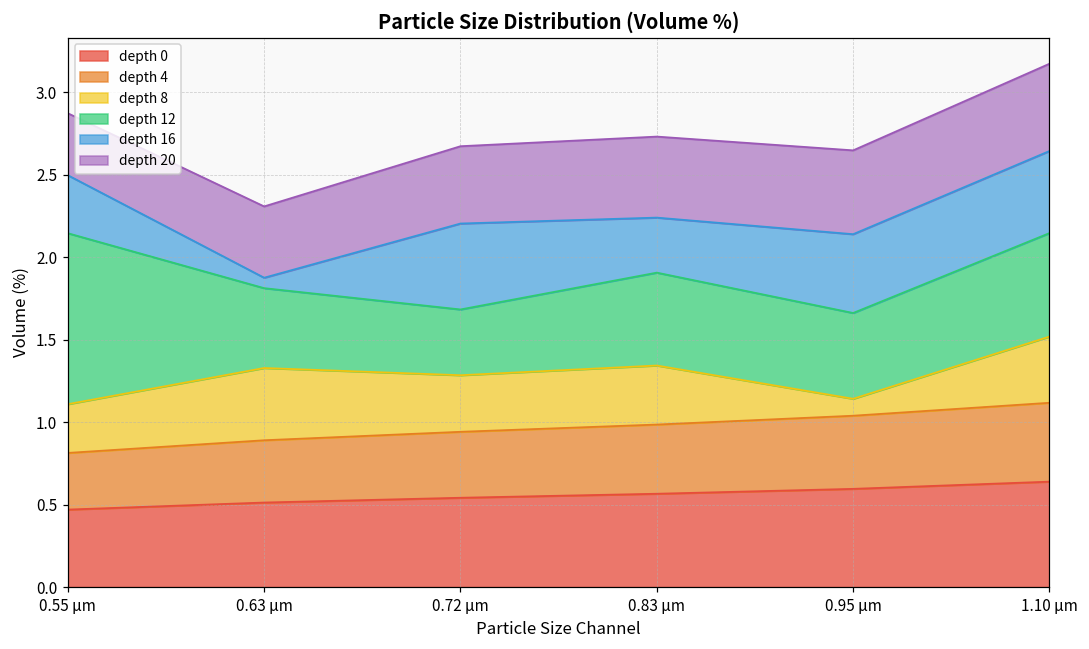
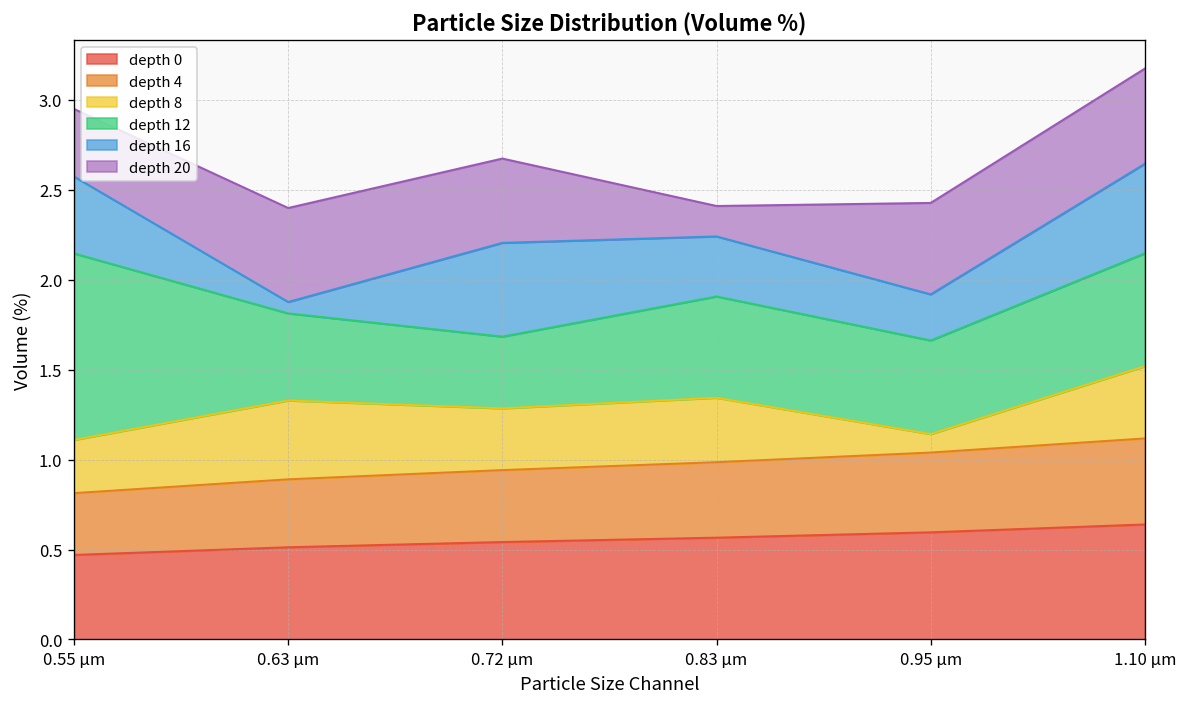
  {
    "depth 8": {
      "0.55 µm": 0.30,
      "0.63 µm": 0.44,
      "0.72 µm": 0.34,
      "0.83 µm": 0.36,
      "0.95 µm": 0.10,
      "1.10 µm": 0.40
    },
    "depth 12": {
      "0.55 µm": 1.04,
      "0.63 µm": 0.48,
      "0.72 µm": 0.40,
      "0.83 µm": 0.56,
      "0.95 µm": 0.52,
      "1.10 µm": 0.63
    },
    "depth 16": {
-     "0.55 µm": 0.35,
+     "0.55 µm": 0.43,
      "0.63 µm": 0.06,
      "0.72 µm": 0.52,
      "0.83 µm": 0.33,
-     "0.95 µm": 0.48,
+     "0.95 µm": 0.26,
      "1.10 µm": 0.50
    },
    "depth 20": {
      "0.55 µm": 0.38,
-     "0.63 µm": 0.43,
+     "0.63 µm": 0.52,
      "0.72 µm": 0.47,
-     "0.83 µm": 0.49,
+     "0.83 µm": 0.17,
      "0.95 µm": 0.51,
      "1.10 µm": 0.53
    }
  }
